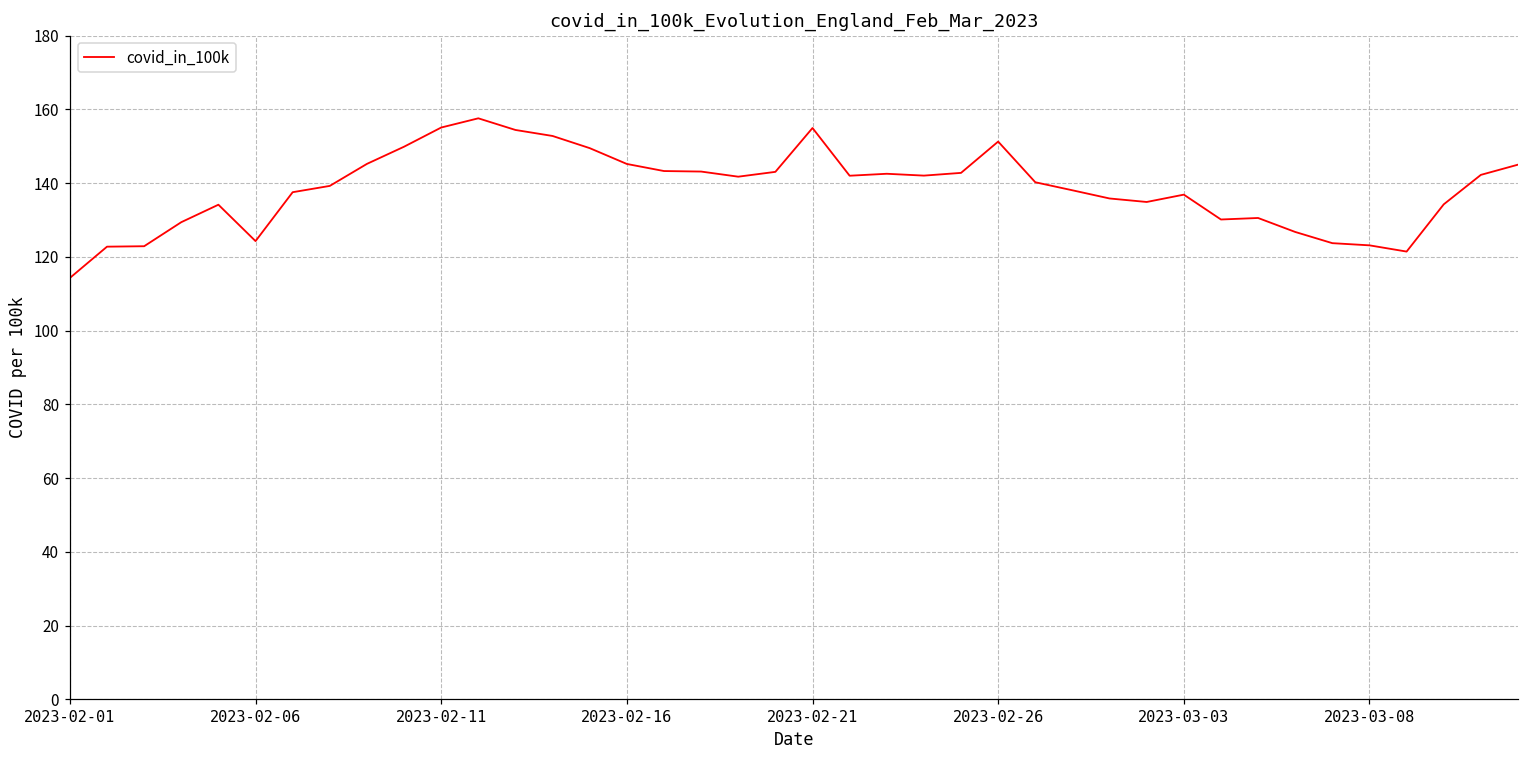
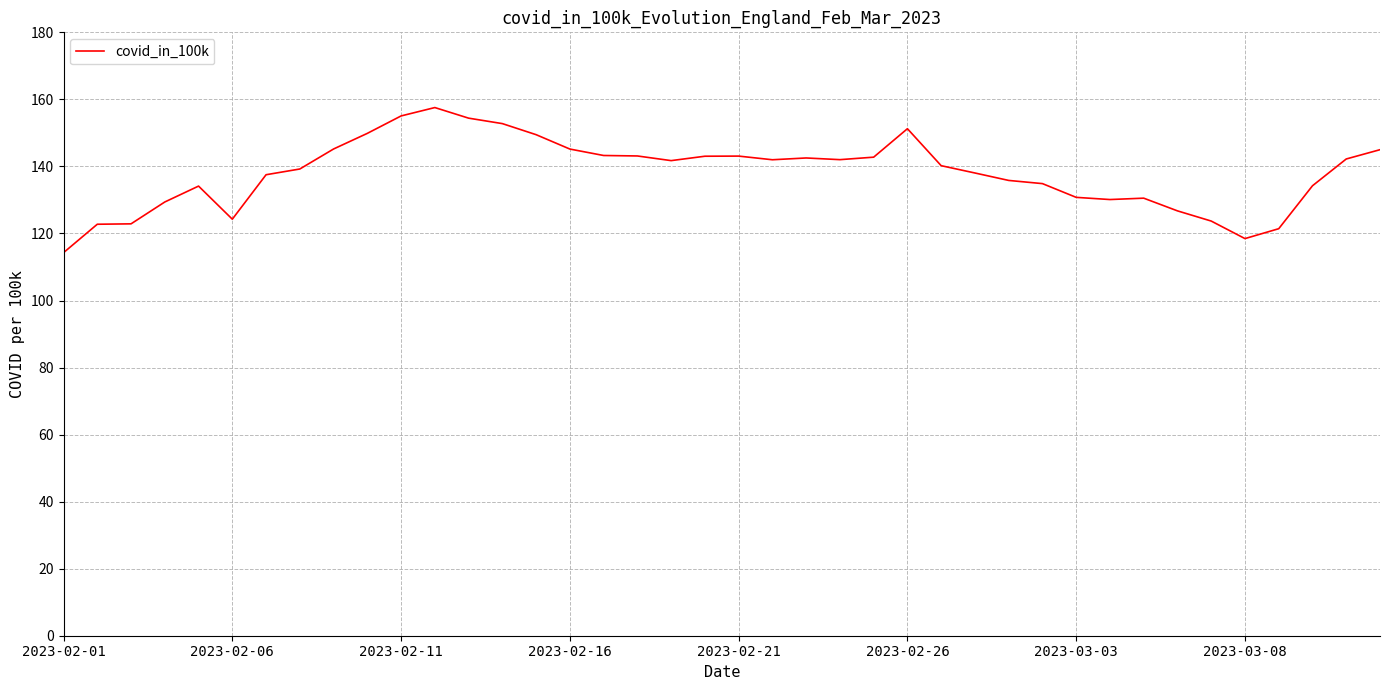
  {
    "2023-02-01": 114,
    "2023-02-06": 124,
    "2023-02-11": 155,
    "2023-02-16": 145,
-   "2023-02-21": 155,
+   "2023-02-21": 143,
    "2023-02-26": 151,
-   "2023-03-03": 137,
-   "2023-03-08": 123
+   "2023-03-03": 131,
+   "2023-03-08": 118
  }
